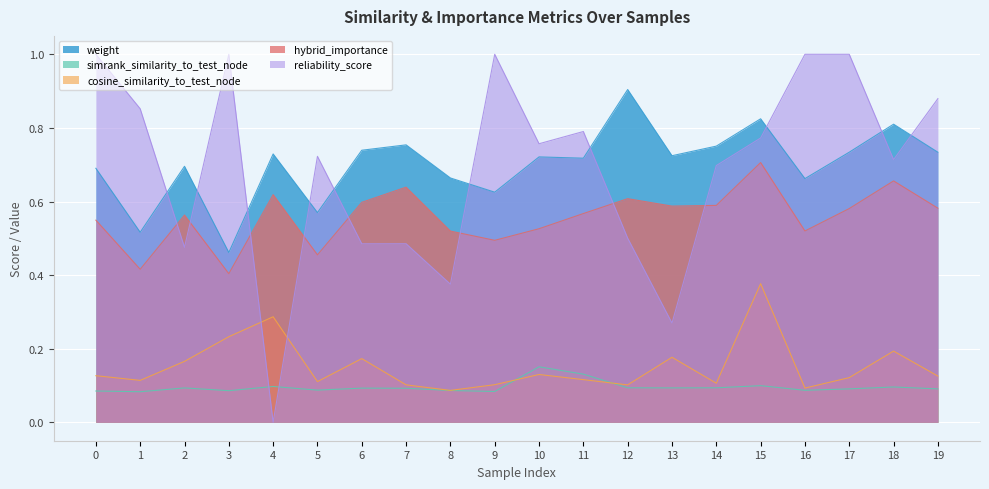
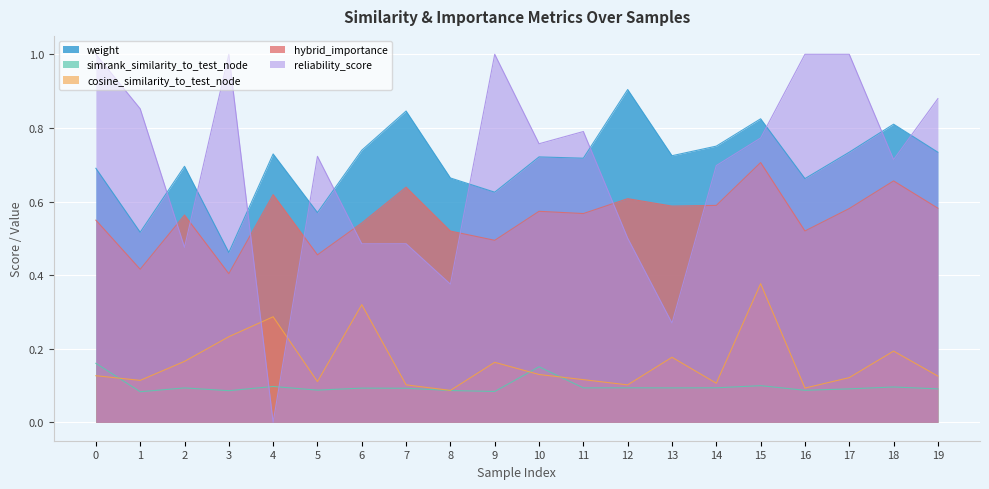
  {
    "weight": {
      "0": 0.69,
      "1": 0.52,
      "2": 0.70,
      "3": 0.46,
      "4": 0.73,
      "5": 0.57,
      "6": 0.74,
-     "7": 0.75,
+     "7": 0.85,
      "8": 0.66,
      "9": 0.63,
      "10": 0.72,
      "11": 0.72,
      "12": 0.90,
      "13": 0.72,
      "14": 0.75,
      "15": 0.82,
      "16": 0.66,
      "17": 0.73,
      "18": 0.81,
      "19": 0.73
    },
    "simrank_similarity_to_test_node": {
-     "0": 0.09,
+     "0": 0.16,
      "1": 0.08,
      "2": 0.09,
      "3": 0.09,
      "4": 0.10,
      "5": 0.09,
      "6": 0.09,
      "7": 0.09,
      "9": 0.08,
      "10": 0.15,
-     "11": 0.13,
+     "11": 0.09,
      "12": 0.09,
      "13": 0.09,
      "14": 0.09,
      "15": 0.10,
      "17": 0.09,
      "18": 0.10,
      "19": 0.09
    },
    "cosine_similarity_to_test_node": {
      "0": 0.13,
      "1": 0.11,
      "2": 0.17,
      "3": 0.23,
      "4": 0.29,
      "5": 0.11,
-     "6": 0.17,
+     "6": 0.32,
      "7": 0.10,
-     "9": 0.10,
+     "9": 0.16,
      "10": 0.13,
      "11": 0.12,
      "12": 0.10,
      "13": 0.18,
      "14": 0.11,
      "15": 0.38,
      "17": 0.12,
      "18": 0.19,
      "19": 0.13
    },
    "hybrid_importance": {
      "0": 0.55,
      "1": 0.42,
      "2": 0.56,
      "3": 0.40,
      "4": 0.62,
      "5": 0.46,
-     "6": 0.60,
+     "6": 0.54,
      "7": 0.64,
      "8": 0.52,
      "9": 0.49,
-     "10": 0.53,
+     "10": 0.57,
      "11": 0.57,
      "12": 0.61,
      "13": 0.59,
      "14": 0.59,
      "15": 0.71,
      "16": 0.52,
      "17": 0.58,
      "18": 0.66,
      "19": 0.58
    },
    "reliability_score": {
      "1": 0.85,
      "2": 0.48,
      "4": 0.00,
      "5": 0.72,
      "6": 0.49,
      "7": 0.49,
      "8": 0.38,
      "9": 1.00,
      "10": 0.76,
      "11": 0.79,
      "12": 0.50,
      "13": 0.27,
      "14": 0.70,
      "15": 0.77,
      "16": 1.00,
      "17": 1.00,
      "18": 0.71,
      "19": 0.88
    }
  }
